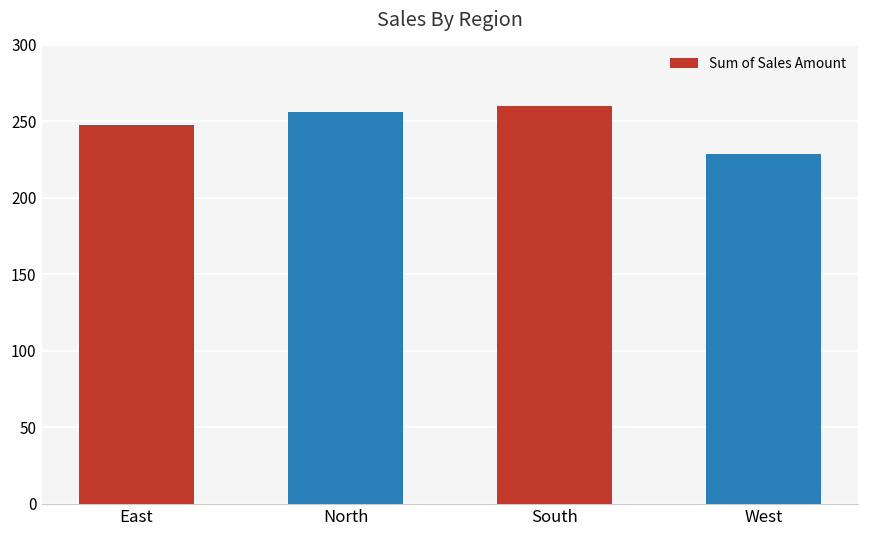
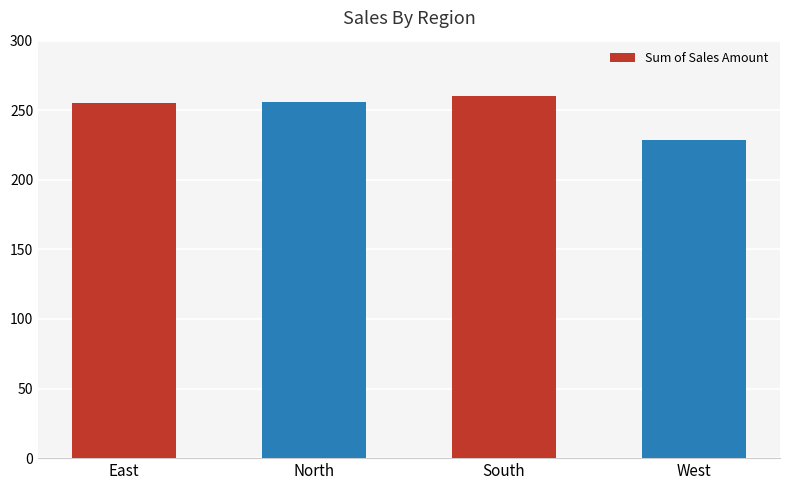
  {
-   "East": 248,
+   "East": 255,
    "North": 256,
    "South": 260,
    "West": 228
  }
